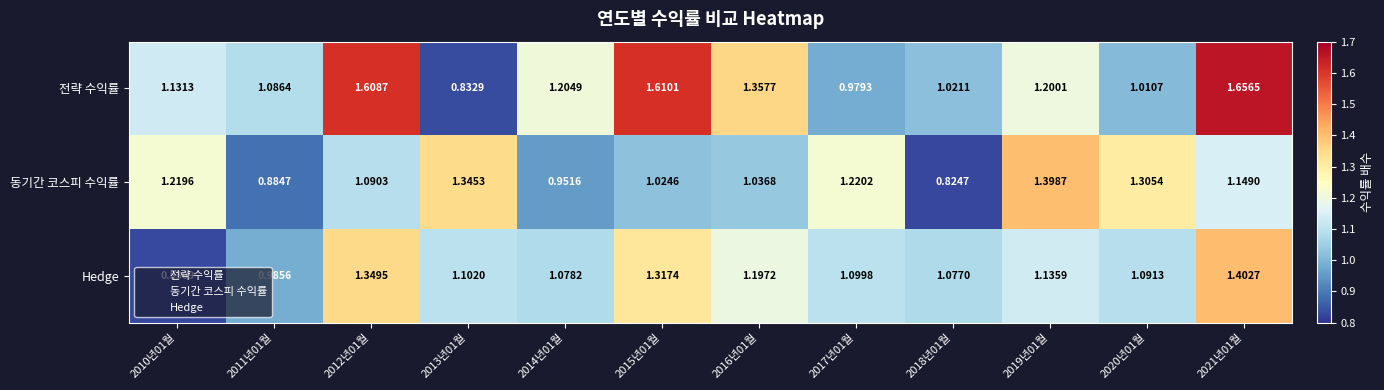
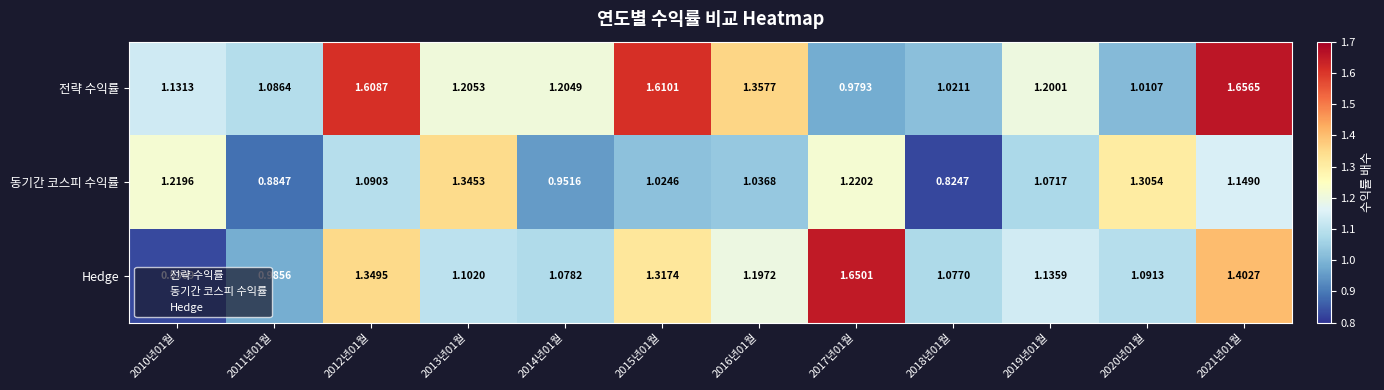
  {
    "전략 수익률": {
      "2010년01월": 1.1313,
      "2011년01월": 1.0864,
      "2012년01월": 1.6087,
-     "2013년01월": 0.8329,
+     "2013년01월": 1.2053,
      "2014년01월": 1.2049,
      "2015년01월": 1.6101,
      "2016년01월": 1.3577,
      "2017년01월": 0.9793,
      "2018년01월": 1.0211,
      "2019년01월": 1.2001,
      "2020년01월": 1.0107,
      "2021년01월": 1.6565
    },
    "동기간 코스피 수익률": {
      "2010년01월": 1.2196,
      "2011년01월": 0.8847,
      "2012년01월": 1.0903,
      "2013년01월": 1.3453,
      "2014년01월": 0.9516,
      "2015년01월": 1.0246,
      "2016년01월": 1.0368,
      "2017년01월": 1.2202,
      "2018년01월": 0.8247,
-     "2019년01월": 1.3987,
+     "2019년01월": 1.0717,
      "2020년01월": 1.3054,
      "2021년01월": 1.1490
    },
    "Hedge": {
      "2012년01월": 1.3495,
      "2013년01월": 1.1020,
      "2014년01월": 1.0782,
      "2015년01월": 1.3174,
      "2016년01월": 1.1972,
-     "2017년01월": 1.0998,
+     "2017년01월": 1.6501,
      "2018년01월": 1.0770,
      "2019년01월": 1.1359,
      "2020년01월": 1.0913,
      "2021년01월": 1.4027
    }
  }
